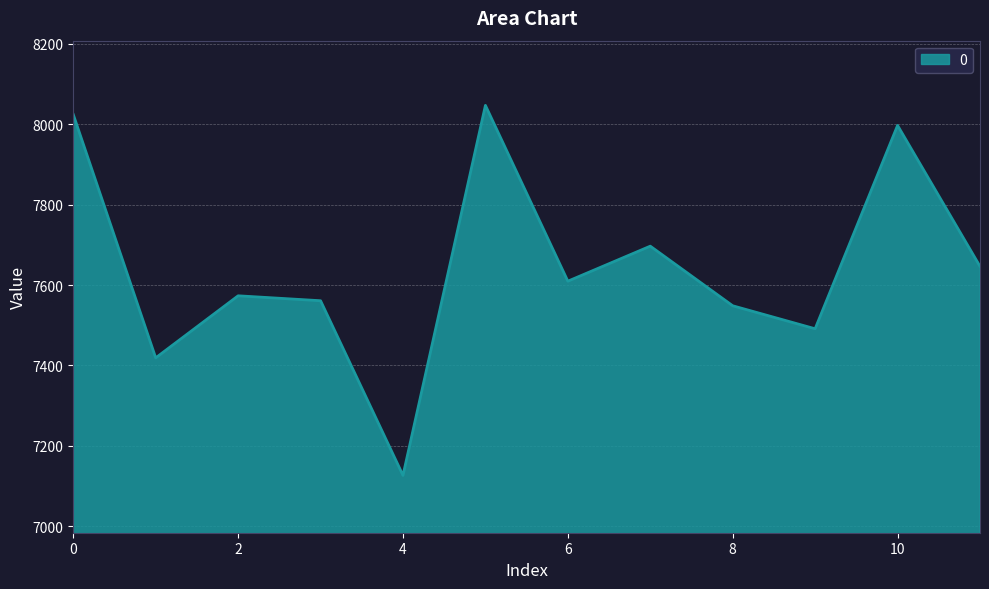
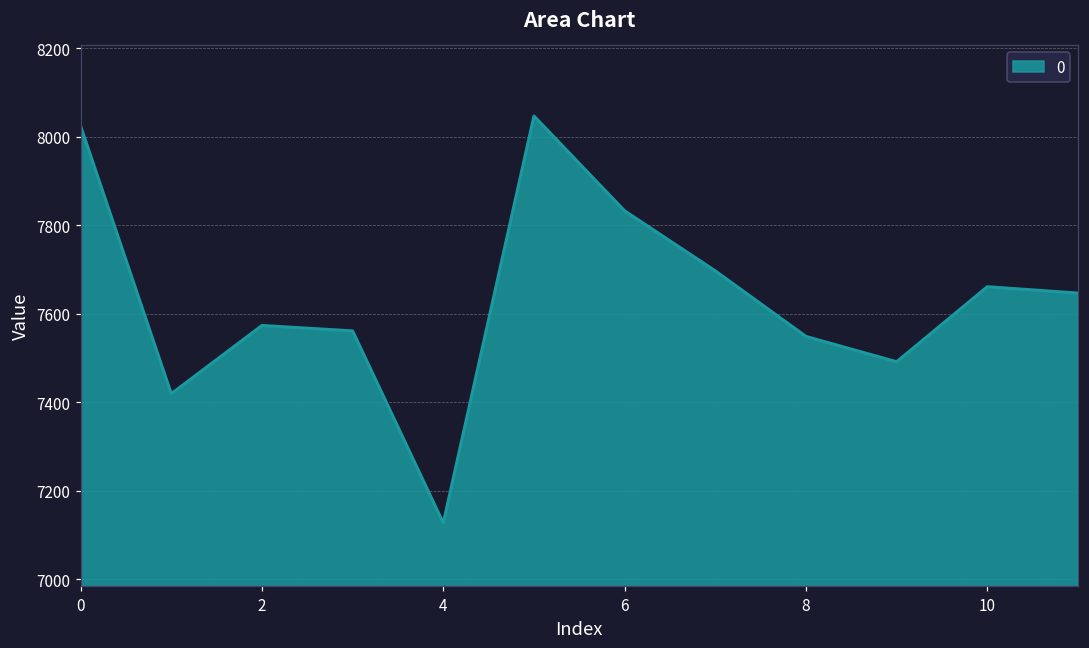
  {
    "0": 8020,
    "2": 7570,
    "4": 7130,
-   "6": 7610,
+   "6": 7830,
    "8": 7550,
-   "10": 8000
+   "10": 7660
  }
